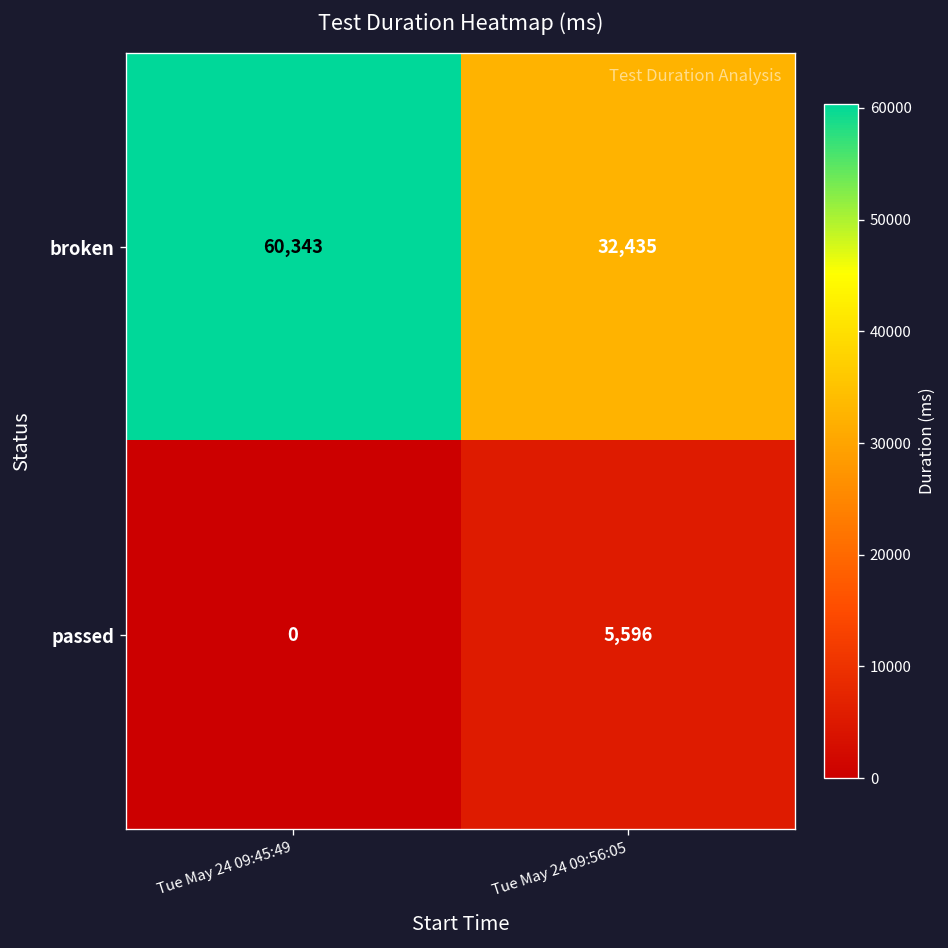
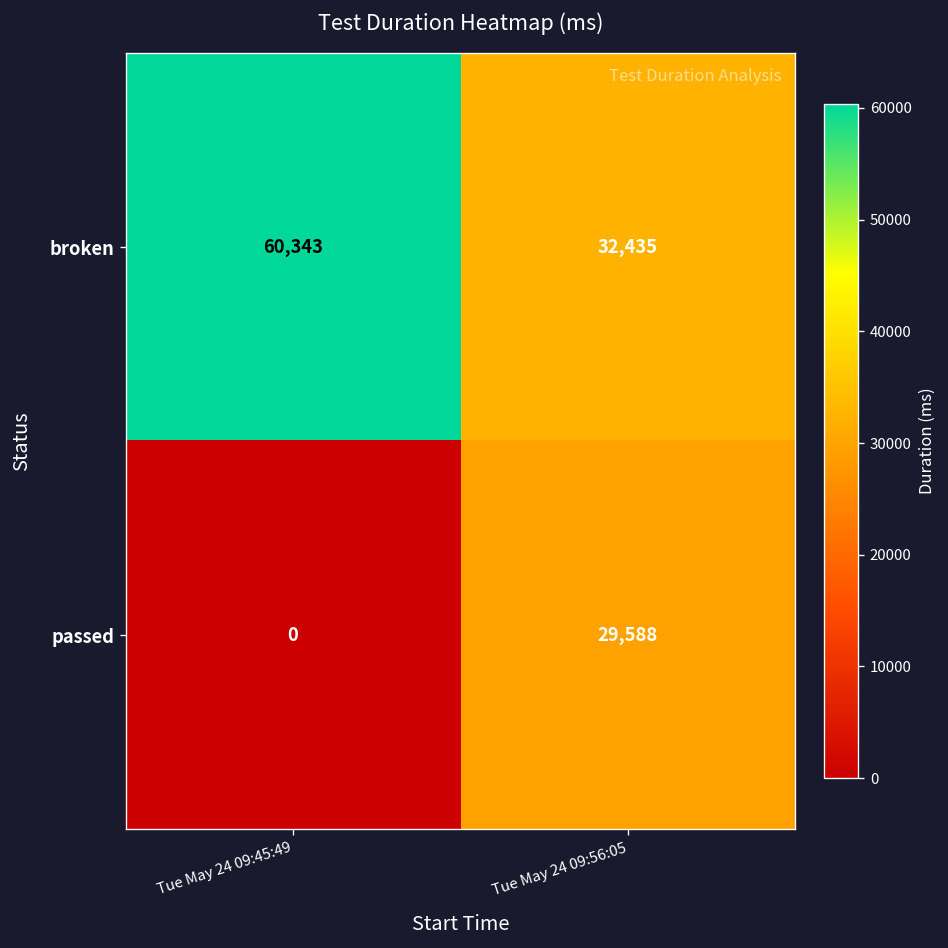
  {
    "broken": {
      "Tue May 24 09:45:49": "60,343"
    },
    "passed": {
      "Tue May 24 09:45:49": "0",
-     "Tue May 24 09:56:05": "5,596"
+     "Tue May 24 09:56:05": "29,588"
    }
  }
